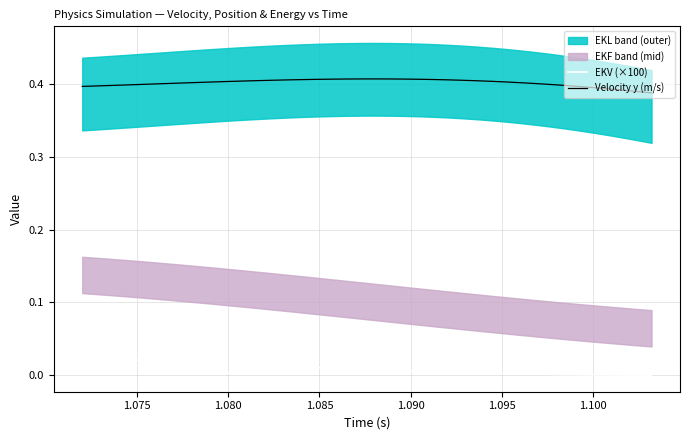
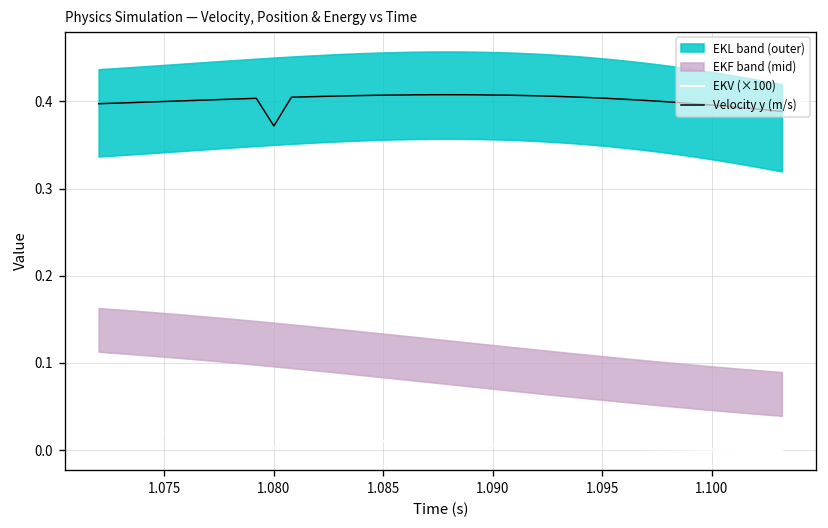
  {
    "EKV (×100)": {
      "1.080": 0.00,
      "1.100": 0.00
    },
    "Velocity y (m/s)": {
-     "1.080": 0.40
+     "1.080": 0.37
    }
  }
